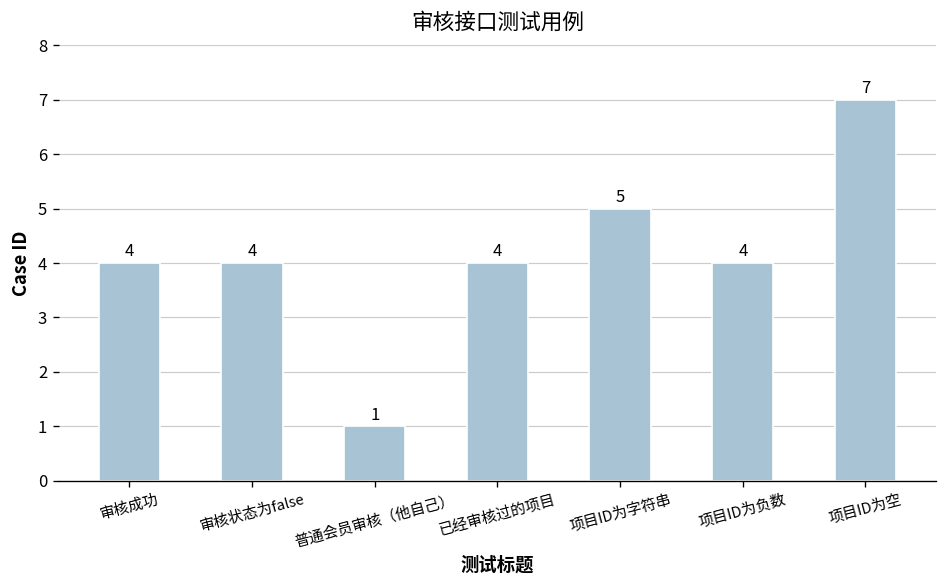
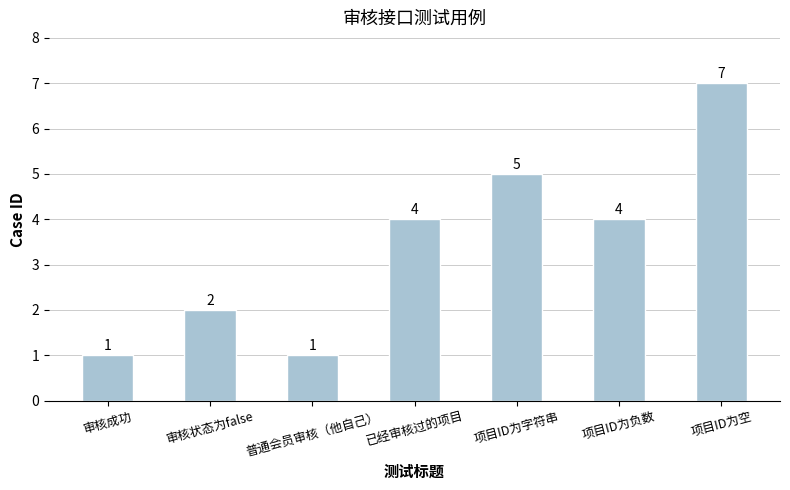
  {
-   "审核成功": 4,
-   "审核状态为false": 4,
+   "审核成功": 1,
+   "审核状态为false": 2,
    "普通会员审核（他自己）": 1,
    "已经审核过的项目": 4,
    "项目ID为字符串": 5,
    "项目ID为负数": 4,
    "项目ID为空": 7
  }
